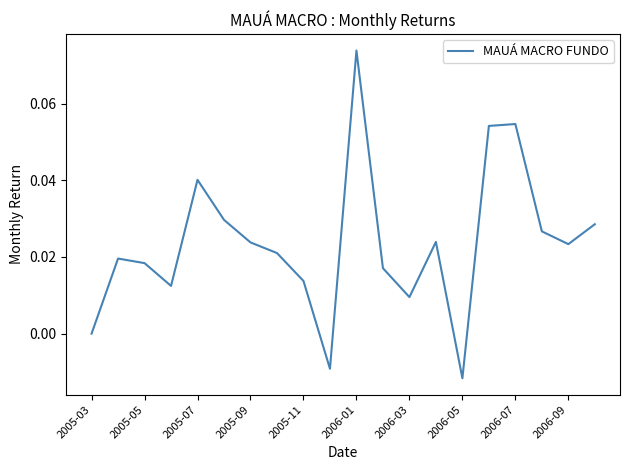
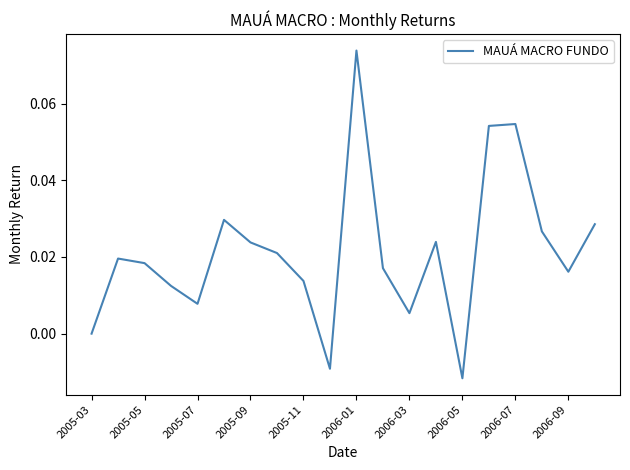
  {
    "2005-03": 0.000,
    "2005-05": 0.018,
-   "2005-07": 0.040,
+   "2005-07": 0.008,
    "2005-09": 0.024,
    "2005-11": 0.014,
    "2006-01": 0.074,
-   "2006-03": 0.010,
+   "2006-03": 0.005,
    "2006-05": -0.012,
    "2006-07": 0.055,
-   "2006-09": 0.023
+   "2006-09": 0.016
  }
